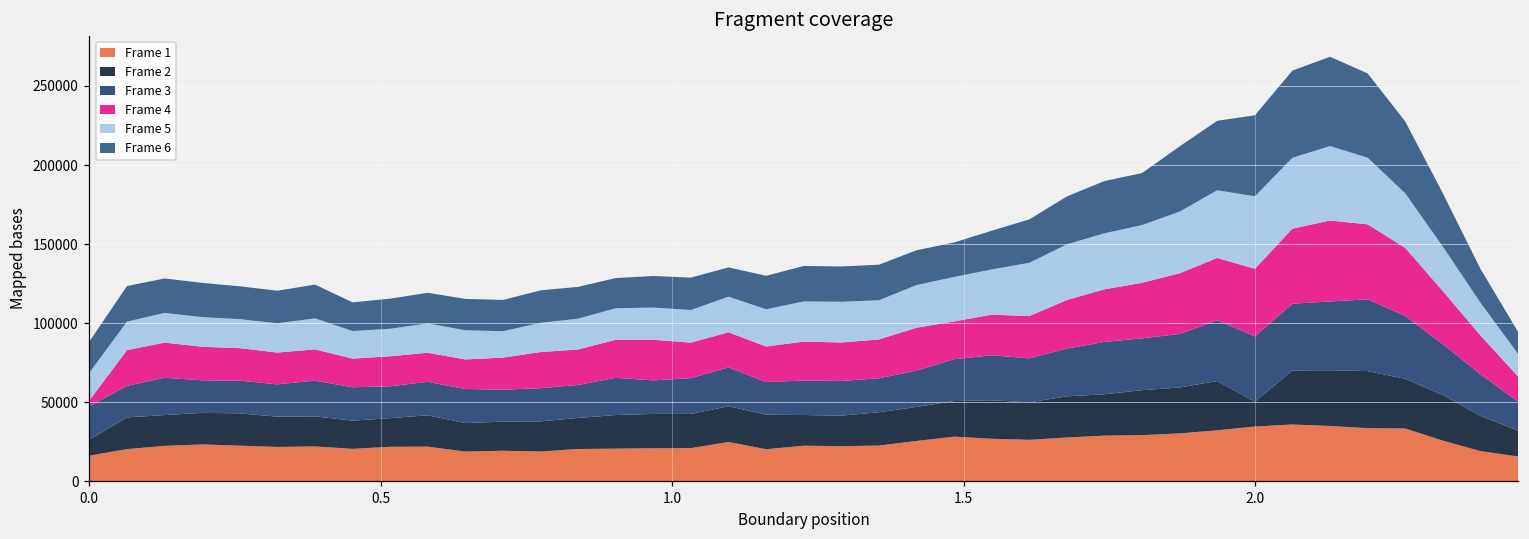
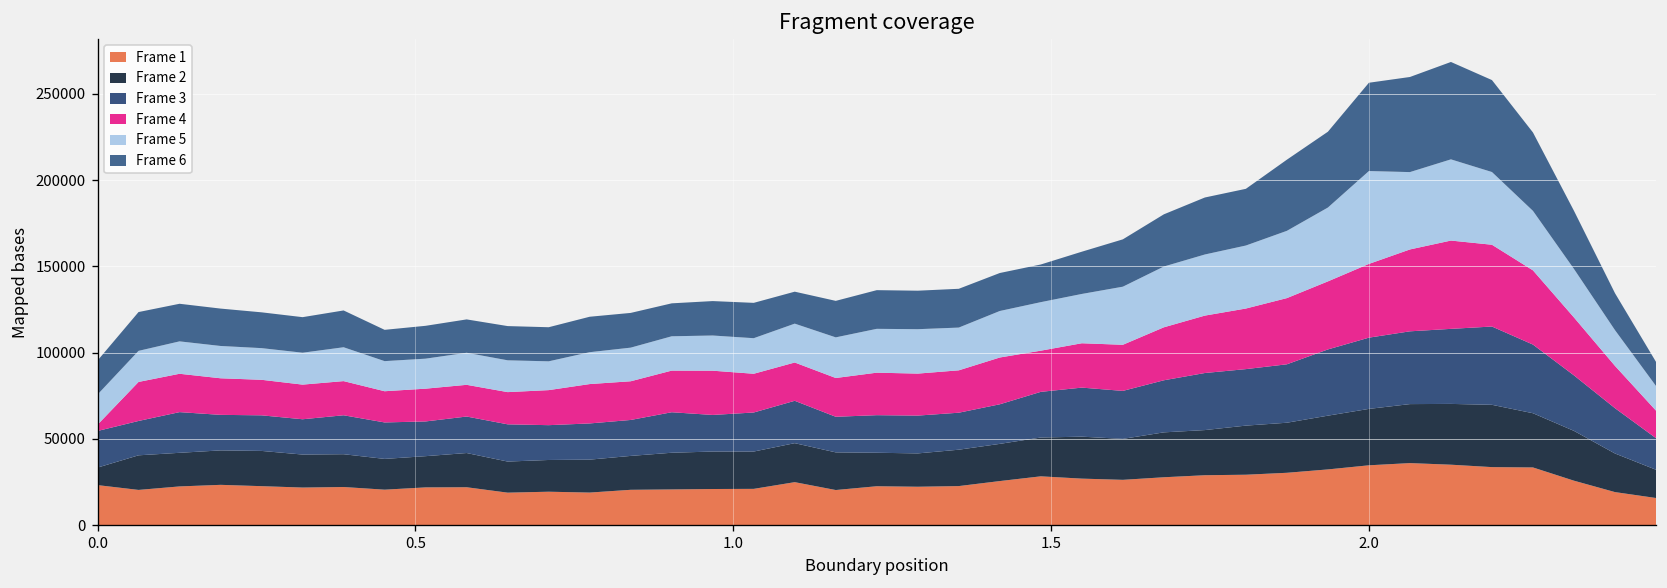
  {
    "Frame 1": {
-     "0.0": 16000,
+     "0.0": 23000,
      "2.0": 35000
    },
    "Frame 2": {
      "0.0": 10000,
-     "2.0": 16000
+     "2.0": 33000
    },
    "Frame 4": {
      "0.0": 4000,
      "2.0": 43000
    },
    "Frame 5": {
      "0.0": 17000,
-     "2.0": 46000
+     "2.0": 54000
    }
  }
